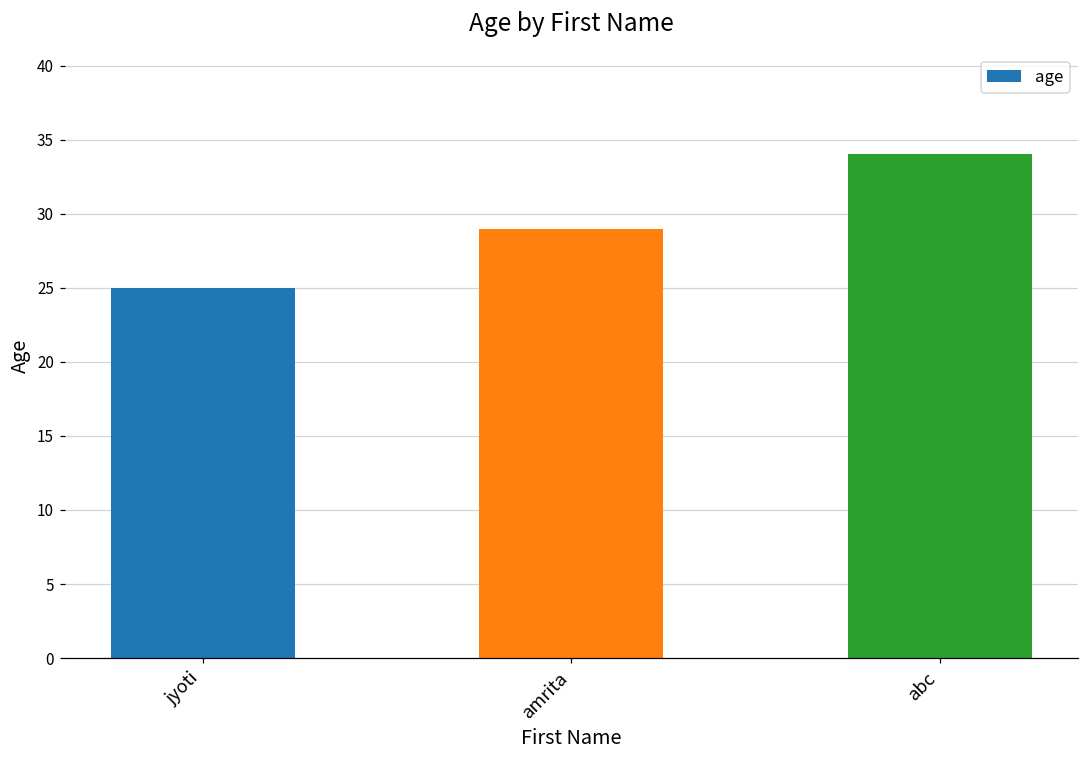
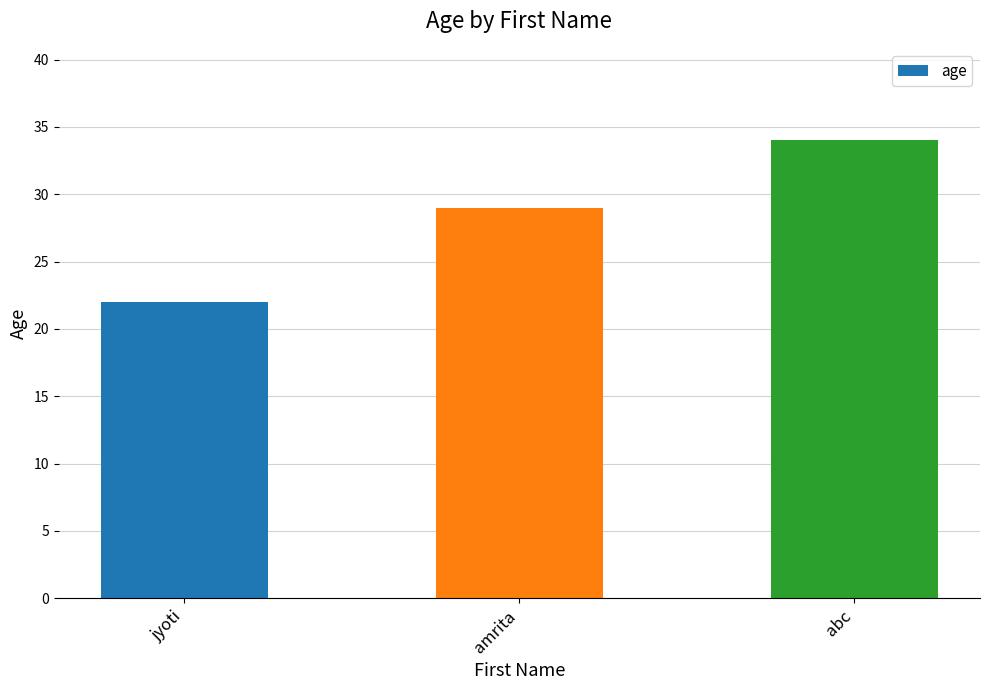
  {
-   "jyoti": 25,
+   "jyoti": 22,
    "amrita": 29,
    "abc": 34
  }
